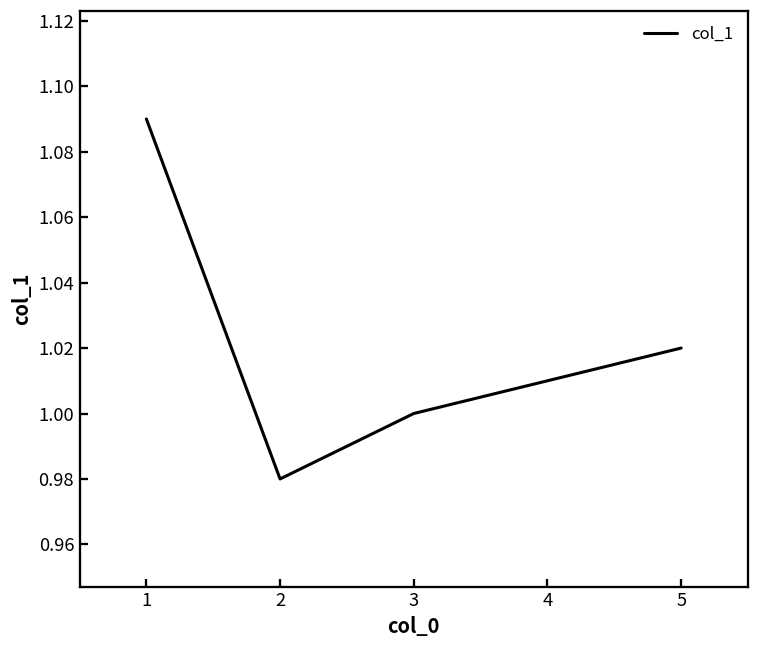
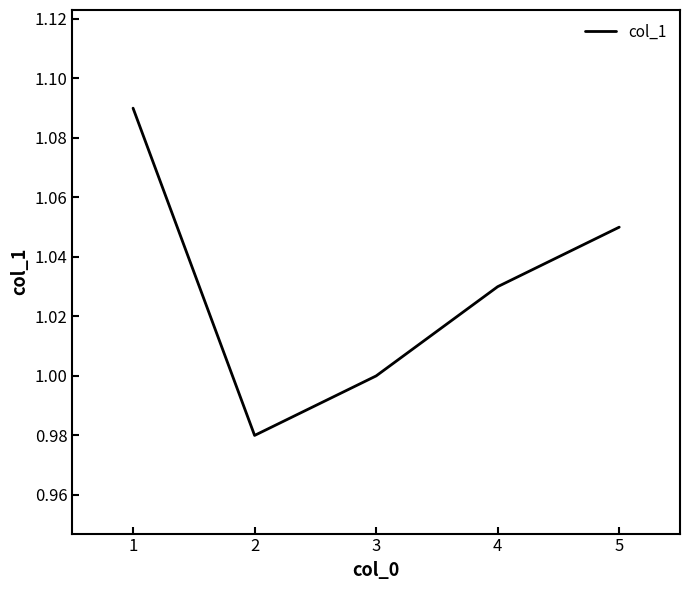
  {
    "1": 1.09,
    "2": 0.98,
    "3": 1.00,
-   "4": 1.01,
-   "5": 1.02
+   "4": 1.03,
+   "5": 1.05
  }
